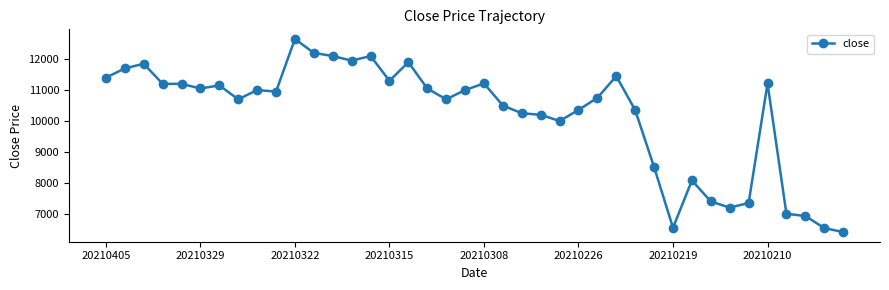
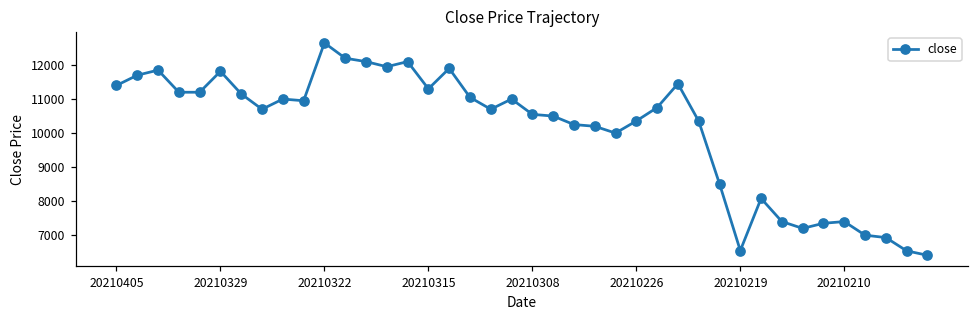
  {
    "20210405": 11400,
-   "20210329": 11100,
+   "20210329": 11800,
    "20210322": 12700,
    "20210315": 11300,
-   "20210308": 11200,
+   "20210308": 10600,
    "20210226": 10400,
    "20210219": 6500,
-   "20210210": 11200
+   "20210210": 7400
  }
